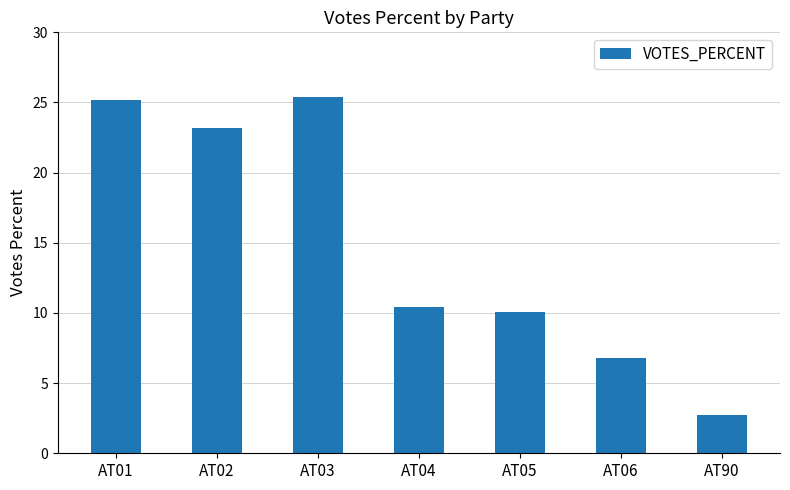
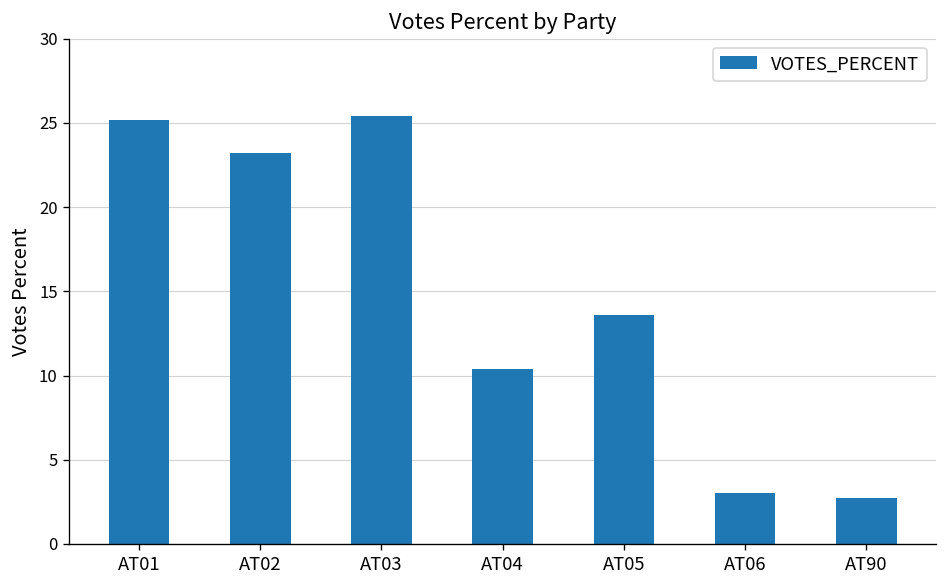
  {
    "AT01": 25.2,
    "AT02": 23.2,
    "AT03": 25.4,
    "AT04": 10.4,
-   "AT05": 10.1,
-   "AT06": 6.8,
+   "AT05": 13.6,
+   "AT06": 3.0,
    "AT90": 2.7
  }
